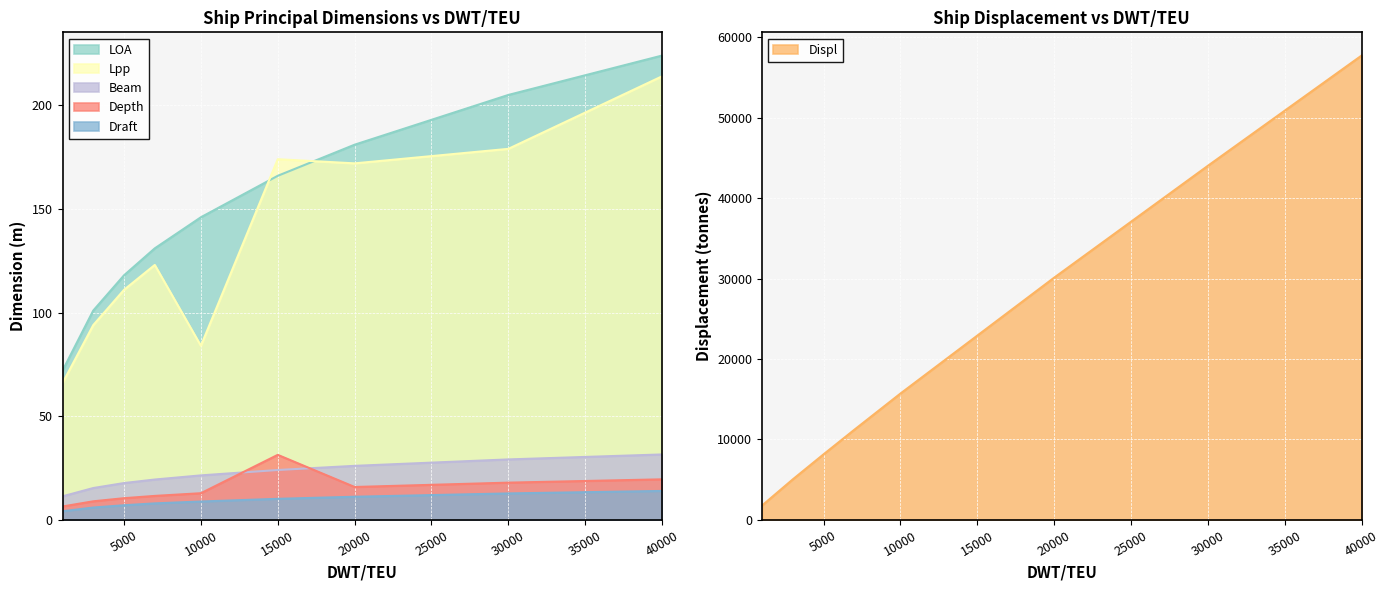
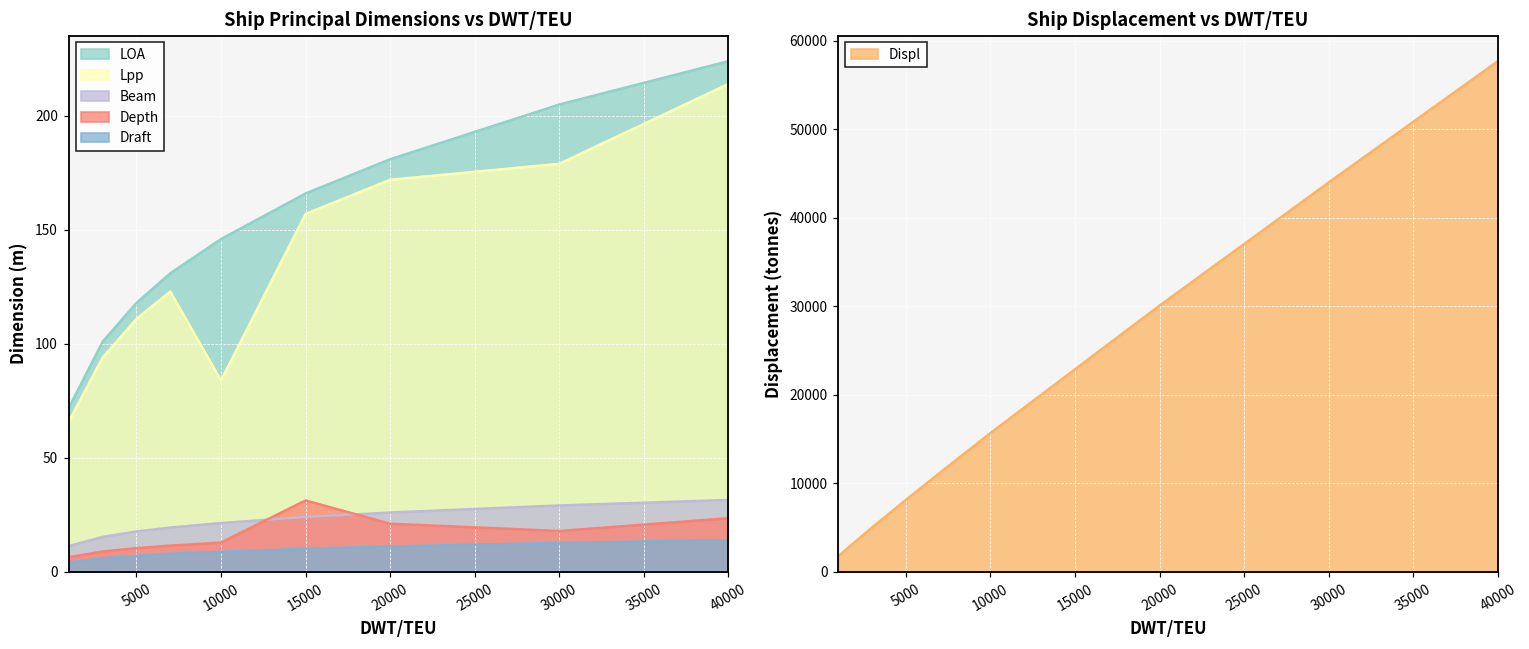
  {
    "Ship Principal Dimensions vs DWT/TEU": {
      "Lpp": {
        "5000": 111,
        "10000": 84,
-       "15000": 174,
+       "15000": 157,
        "20000": 172,
        "30000": 179,
        "40000": 214
      },
      "Depth": {
        "5000": 11,
        "10000": 13,
        "15000": 31,
-       "20000": 16,
+       "20000": 21,
        "30000": 18,
-       "40000": 20
+       "40000": 24
      }
    },
    "Ship Displacement vs DWT/TEU": {
      "5000": 8000,
      "10000": 16000,
      "15000": 23000,
      "20000": 30000,
      "30000": 44000,
      "40000": 58000
    }
  }
